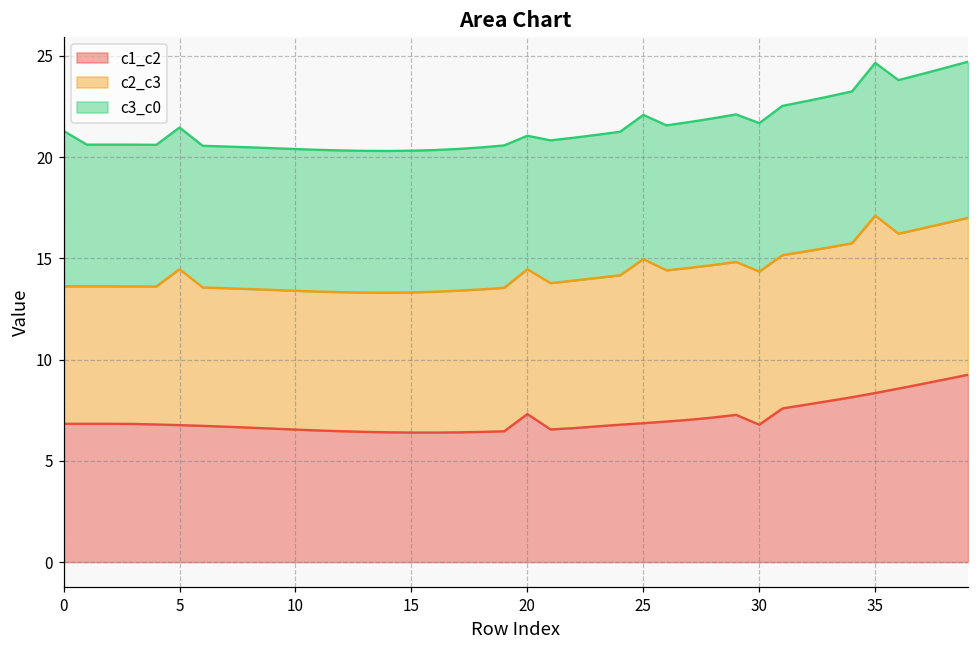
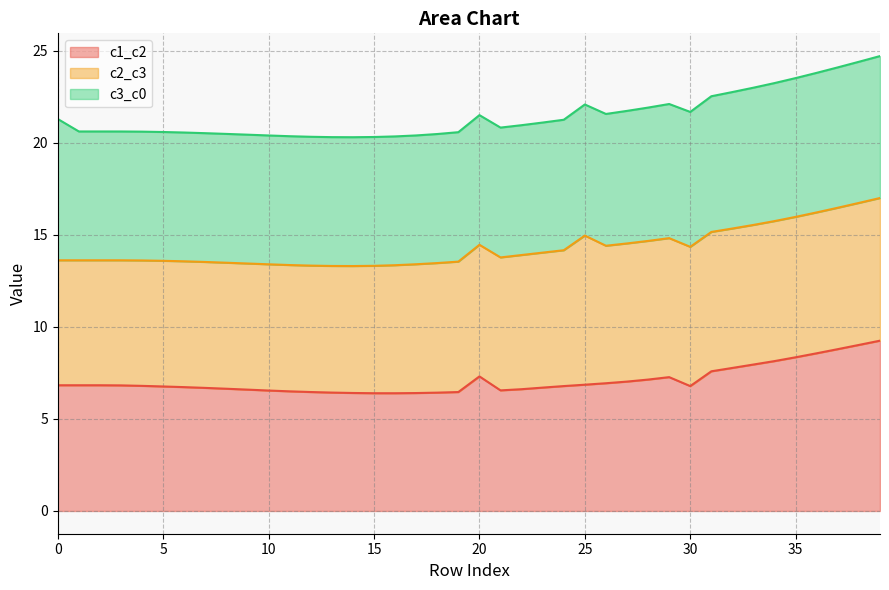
  {
    "c1_c2": {
      "0": 6.8,
      "5": 6.8,
      "10": 6.5,
      "15": 6.4,
      "20": 7.3,
      "25": 6.9,
      "30": 6.8,
      "35": 8.4
    },
    "c2_c3": {
      "0": 6.8,
-     "5": 7.7,
+     "5": 6.8,
      "10": 6.9,
      "15": 6.9,
      "20": 7.2,
      "25": 8.1,
      "30": 7.6,
-     "35": 8.8
+     "35": 7.6
    },
    "c3_c0": {
      "0": 7.7,
      "5": 7.0,
      "10": 7.0,
      "15": 7.0,
-     "20": 6.6,
+     "20": 7.0,
      "25": 7.1,
      "30": 7.3,
      "35": 7.5
    }
  }
